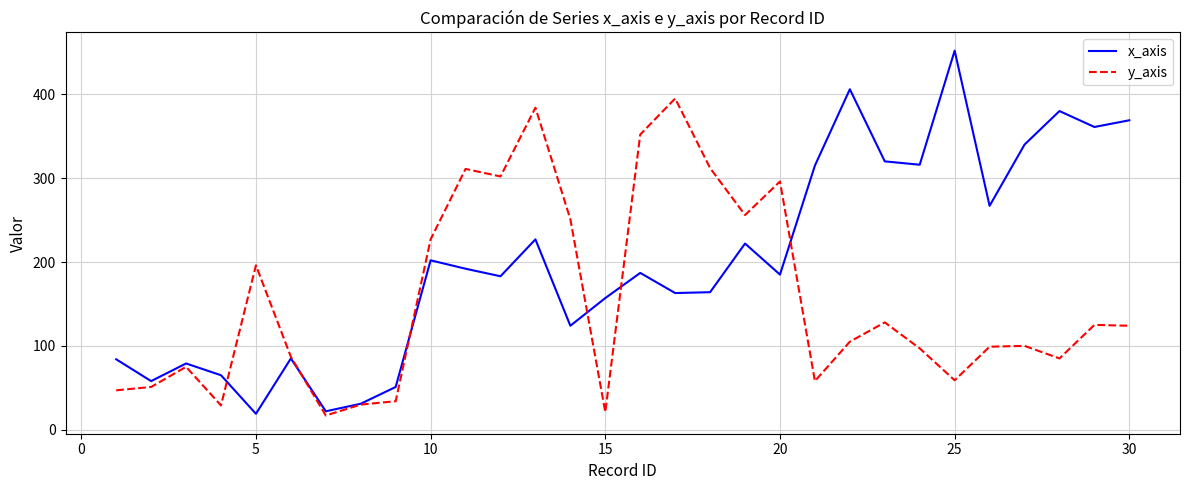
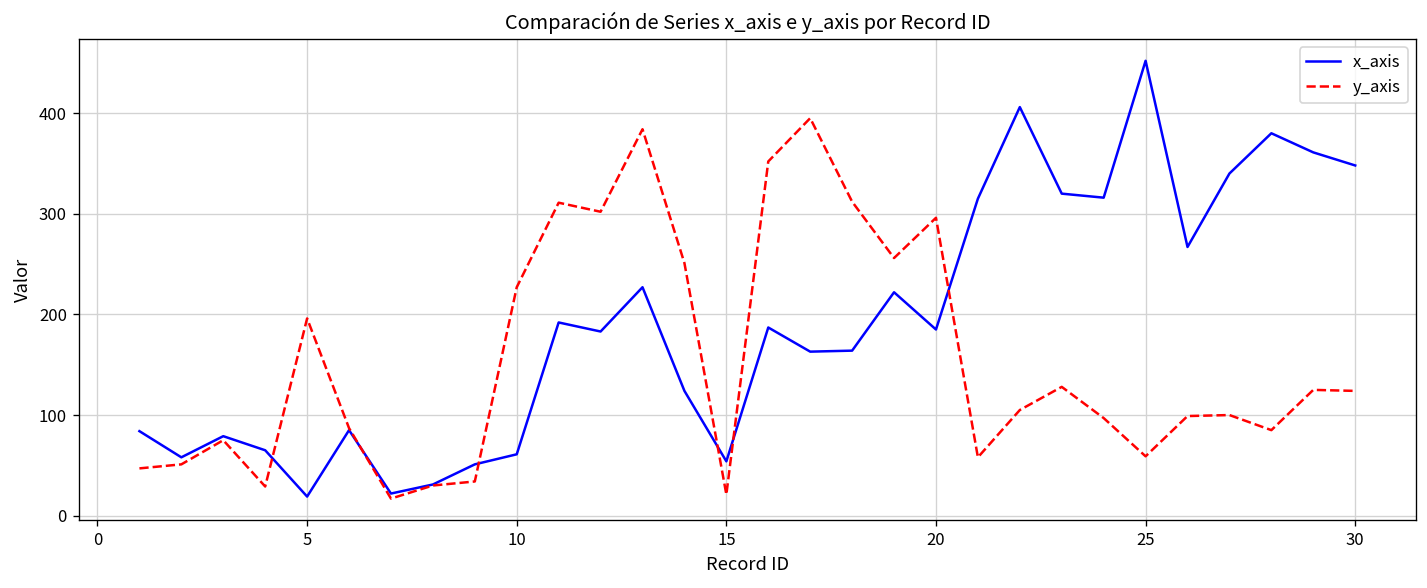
  {
    "x_axis": {
      "5": 20,
-     "10": 200,
-     "15": 160,
+     "10": 60,
+     "15": 50,
      "20": 190,
      "25": 450,
-     "30": 370
+     "30": 350
    },
    "y_axis": {
      "5": 200,
      "10": 230,
      "15": 20,
      "20": 300,
      "25": 60,
      "30": 120
    }
  }
